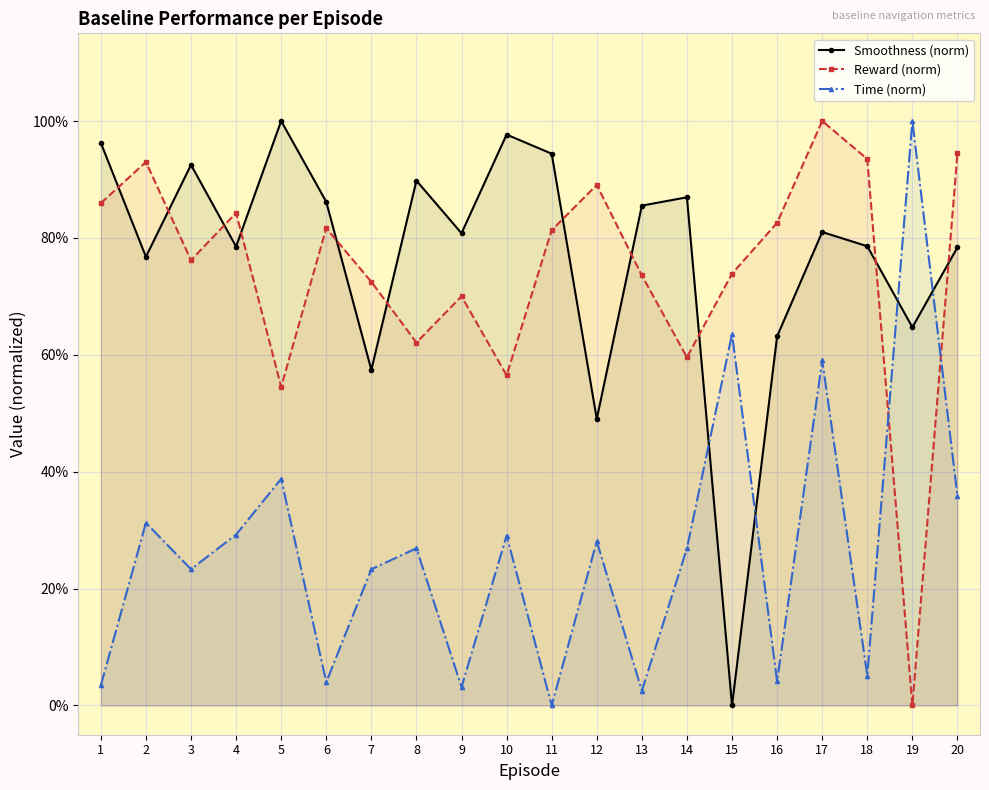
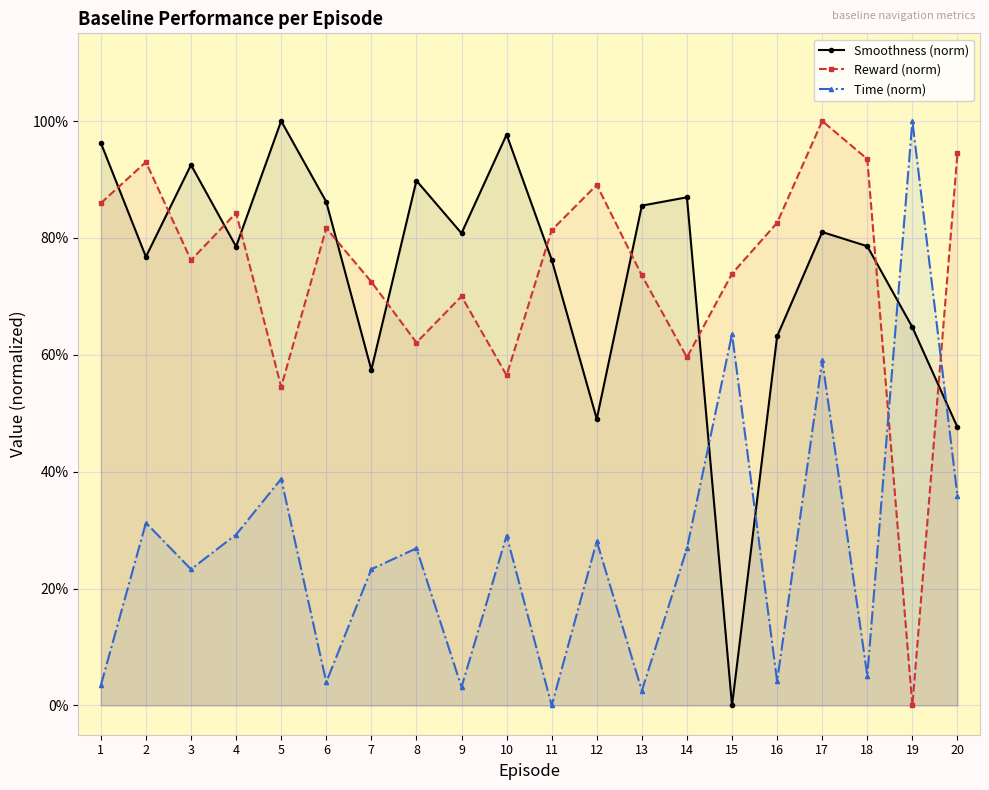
  {
    "Smoothness (norm)": {
      "1": "96%",
      "2": "77%",
      "3": "92%",
      "4": "79%",
      "5": "100%",
      "6": "86%",
      "7": "57%",
      "8": "90%",
      "9": "81%",
      "10": "98%",
-     "11": "94%",
+     "11": "76%",
      "12": "49%",
      "13": "86%",
      "14": "87%",
      "15": "0%",
      "16": "63%",
      "17": "81%",
      "18": "79%",
      "19": "65%",
-     "20": "78%"
+     "20": "48%"
    },
    "Reward (norm)": {
      "1": "86%",
      "2": "93%",
      "3": "76%",
      "4": "84%",
      "5": "55%",
      "6": "82%",
      "7": "72%",
      "8": "62%",
      "9": "70%",
      "10": "56%",
      "11": "81%",
      "12": "89%",
      "13": "74%",
      "14": "60%",
      "15": "74%",
      "16": "83%",
      "17": "100%",
      "18": "93%",
      "19": "0%",
      "20": "94%"
    },
    "Time (norm)": {
      "1": "3%",
      "2": "31%",
      "3": "23%",
      "4": "29%",
      "5": "39%",
      "6": "4%",
      "7": "23%",
      "8": "27%",
      "9": "3%",
      "10": "29%",
      "11": "0%",
      "12": "28%",
      "13": "3%",
      "14": "27%",
      "15": "64%",
      "16": "4%",
      "17": "59%",
      "18": "5%",
      "19": "100%",
      "20": "36%"
    }
  }
